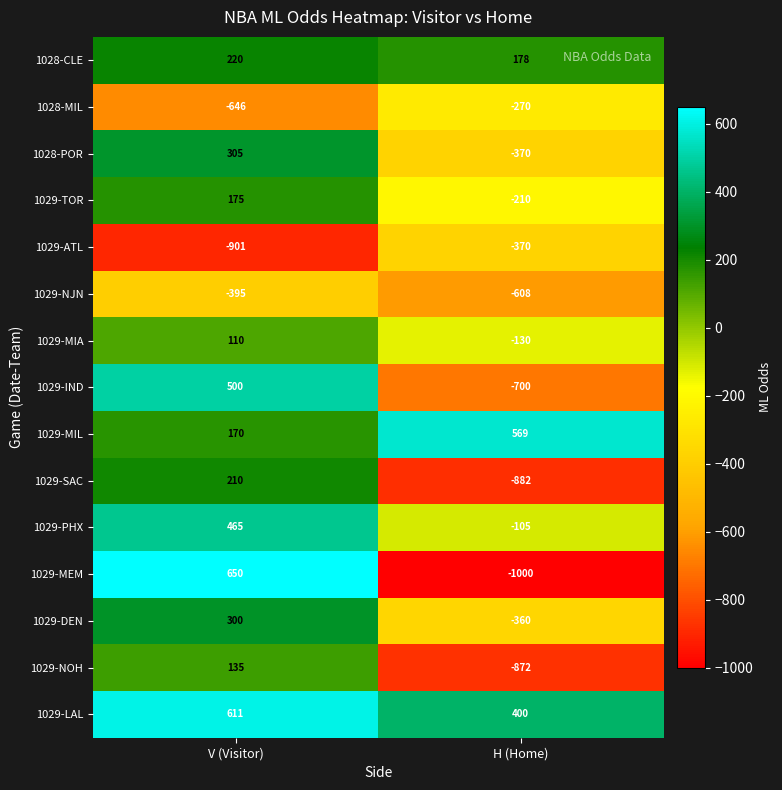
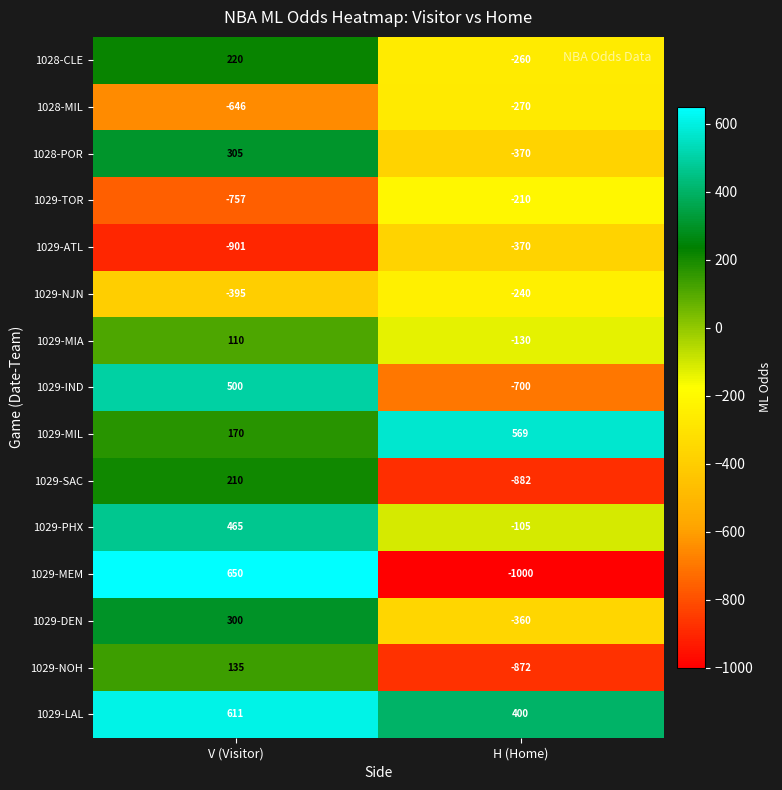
  {
    "1028-CLE": {
      "V (Visitor)": 220,
-     "H (Home)": 178
+     "H (Home)": -260
    },
    "1028-MIL": {
      "V (Visitor)": -646,
      "H (Home)": -270
    },
    "1028-POR": {
      "V (Visitor)": 305,
      "H (Home)": -370
    },
    "1029-TOR": {
-     "V (Visitor)": 175,
+     "V (Visitor)": -757,
      "H (Home)": -210
    },
    "1029-ATL": {
      "V (Visitor)": -901,
      "H (Home)": -370
    },
    "1029-NJN": {
      "V (Visitor)": -395,
-     "H (Home)": -608
+     "H (Home)": -240
    },
    "1029-MIA": {
      "V (Visitor)": 110,
      "H (Home)": -130
    },
    "1029-IND": {
      "V (Visitor)": 500,
      "H (Home)": -700
    },
    "1029-MIL": {
      "V (Visitor)": 170,
      "H (Home)": 569
    },
    "1029-SAC": {
      "V (Visitor)": 210,
      "H (Home)": -882
    },
    "1029-PHX": {
      "V (Visitor)": 465,
      "H (Home)": -105
    },
    "1029-MEM": {
      "V (Visitor)": 650,
      "H (Home)": -1000
    },
    "1029-DEN": {
      "V (Visitor)": 300,
      "H (Home)": -360
    },
    "1029-NOH": {
      "V (Visitor)": 135,
      "H (Home)": -872
    },
    "1029-LAL": {
      "V (Visitor)": 611,
      "H (Home)": 400
    }
  }
